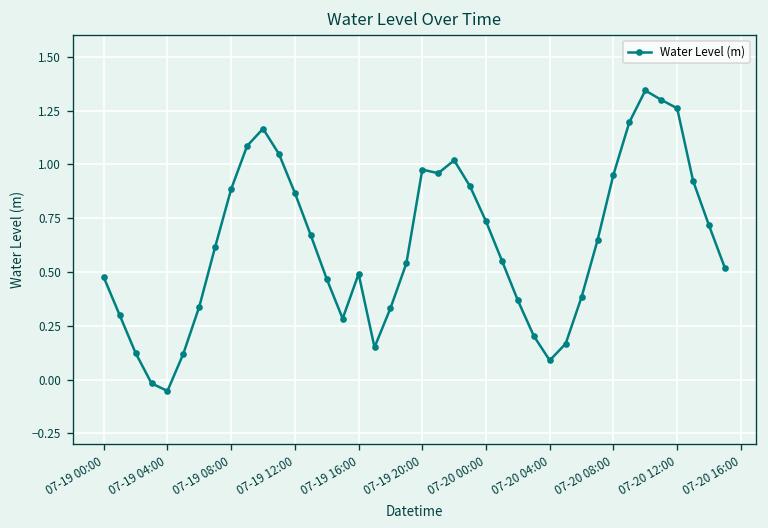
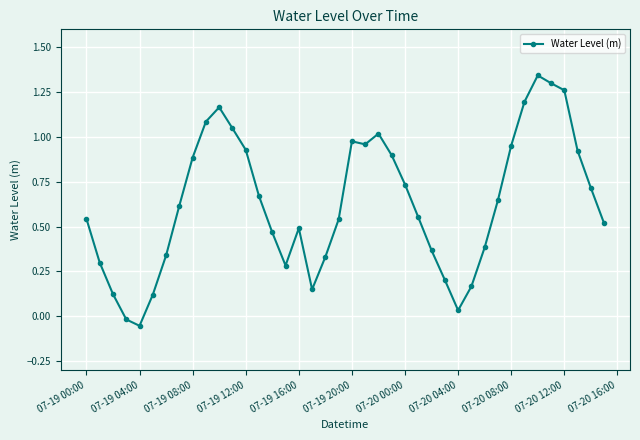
  {
-   "07-19 00:00": 0.48,
+   "07-19 00:00": 0.54,
    "07-19 04:00": -0.05,
    "07-19 08:00": 0.89,
-   "07-19 12:00": 0.87,
+   "07-19 12:00": 0.93,
    "07-19 16:00": 0.49,
    "07-19 20:00": 0.98,
    "07-20 00:00": 0.73,
-   "07-20 04:00": 0.09,
+   "07-20 04:00": 0.03,
    "07-20 08:00": 0.95,
    "07-20 12:00": 1.26
  }
